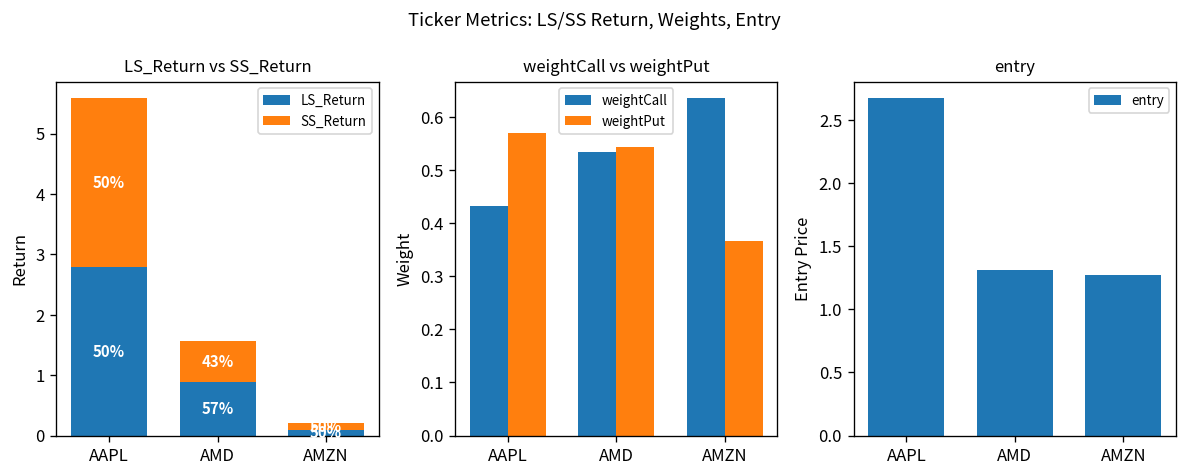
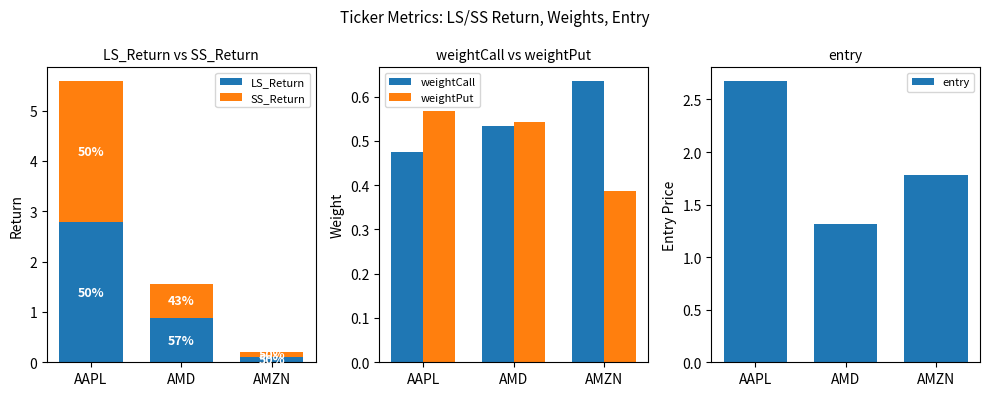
  {
    "weightCall vs weightPut": {
      "weightCall": {
-       "AAPL": 0.43,
+       "AAPL": 0.48,
        "AMD": 0.53,
        "AMZN": 0.63
      },
      "weightPut": {
        "AAPL": 0.57,
        "AMD": 0.54,
-       "AMZN": 0.37
+       "AMZN": 0.39
      }
    },
    "entry": {
      "AAPL": 2.67,
      "AMD": 1.31,
-     "AMZN": 1.27
+     "AMZN": 1.79
    }
  }
